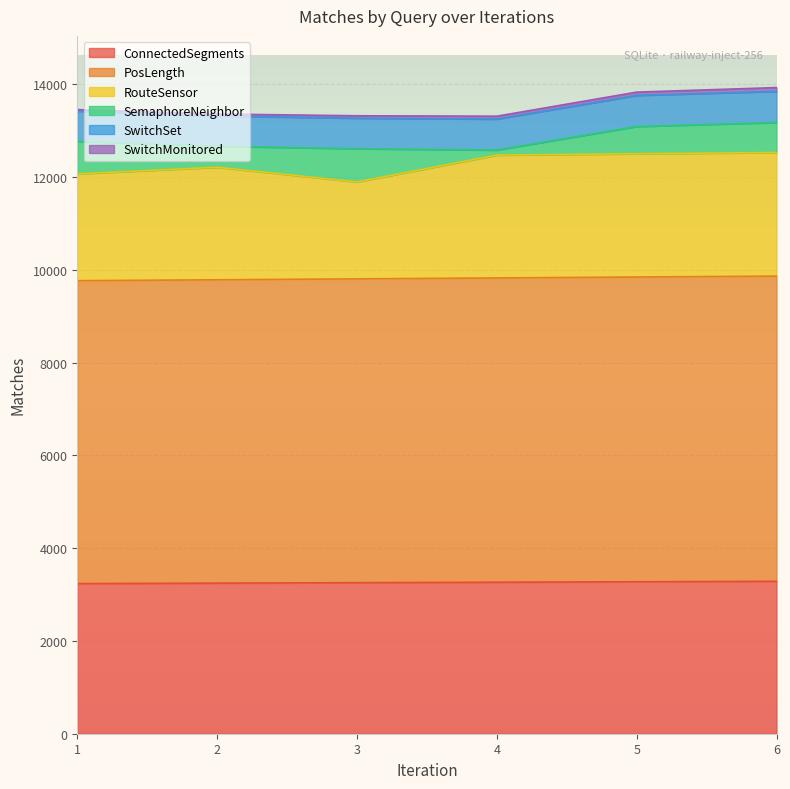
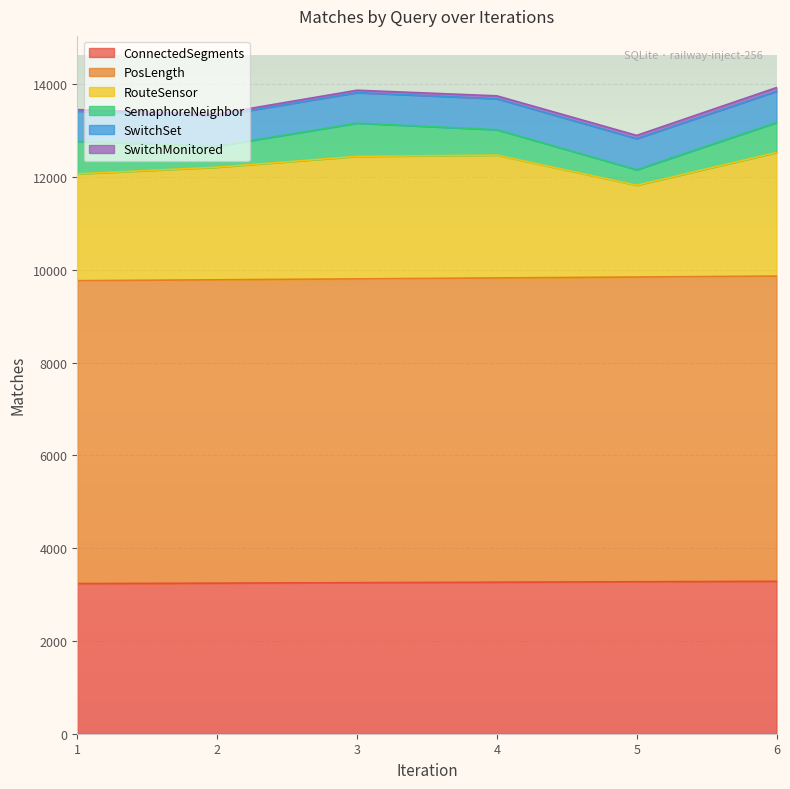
  {
    "RouteSensor": {
      "1": 2300,
      "2": 2400,
-     "3": 2100,
+     "3": 2600,
      "4": 2600,
-     "5": 2700,
+     "5": 2000,
      "6": 2700
    },
    "SemaphoreNeighbor": {
      "1": 700,
      "3": 700,
-     "4": 100,
-     "5": 600,
+     "4": 500,
+     "5": 300,
      "6": 600
    },
    "SwitchSet": {
      "4": 700,
      "5": 700,
      "6": 700
    },
    "SwitchMonitored": {
      "4": 100,
      "5": 100,
      "6": 100
    }
  }
